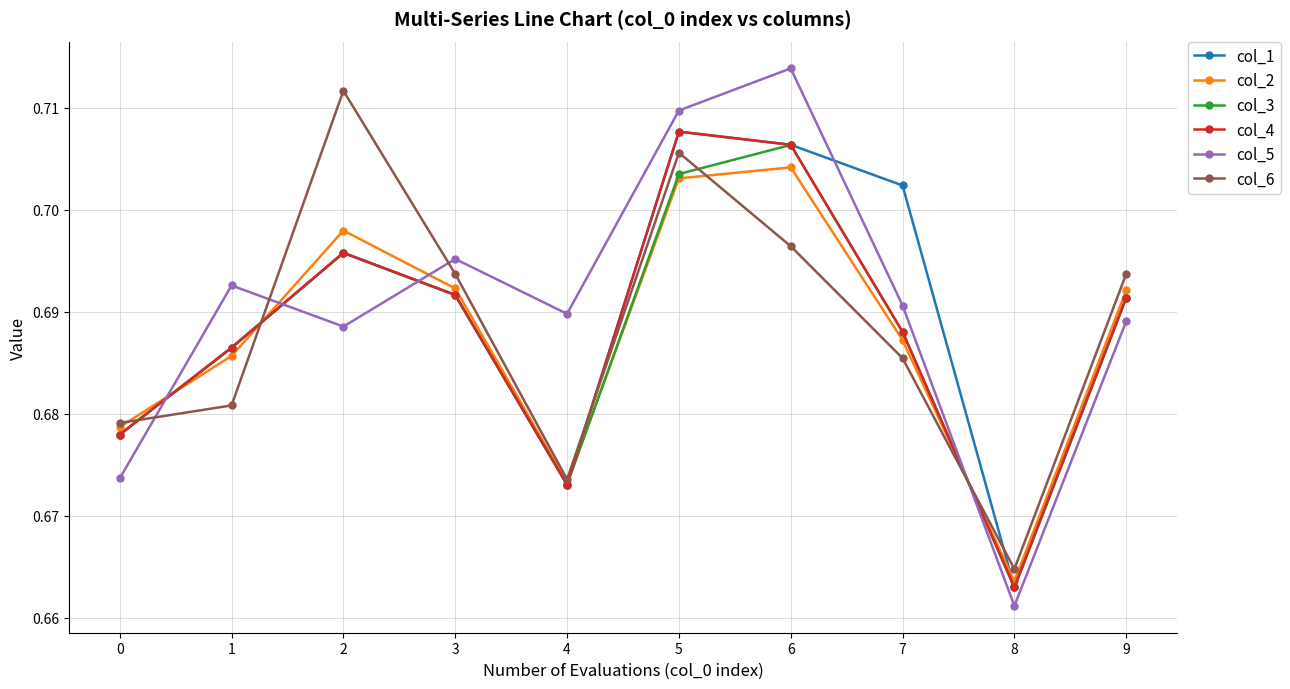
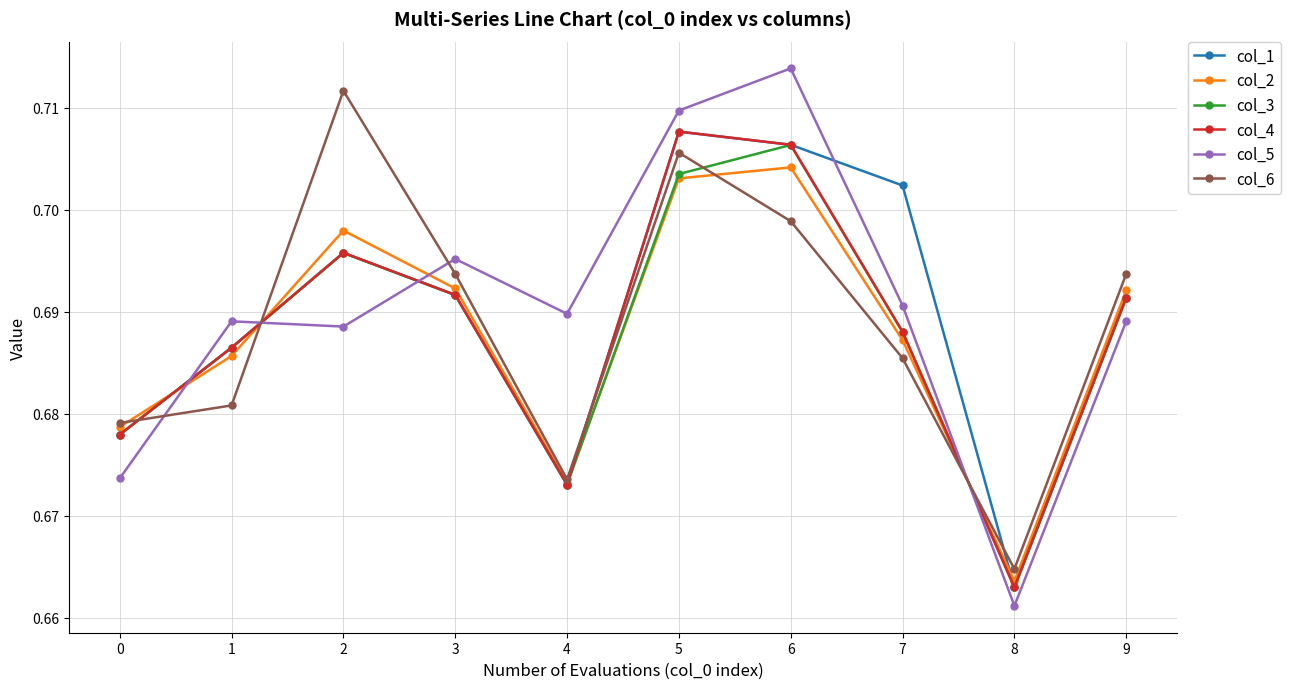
  {
    "col_1": {
      "7": 0.7024
    },
    "col_2": {
      "0": 0.6787,
      "1": 0.6857,
      "2": 0.6979,
      "3": 0.6923,
      "5": 0.7031,
      "6": 0.7041,
      "7": 0.6872,
      "8": 0.6636,
      "9": 0.6921
    },
    "col_3": {
      "5": 0.7035
    },
    "col_5": {
      "0": 0.6737,
-     "1": 0.6926,
+     "1": 0.6890,
      "2": 0.6885,
      "3": 0.6952,
      "4": 0.6898,
      "5": 0.7097,
      "6": 0.7138,
      "7": 0.6906,
      "8": 0.6612,
      "9": 0.6890
    },
    "col_6": {
      "0": 0.6791,
      "1": 0.6808,
      "2": 0.7116,
      "3": 0.6937,
      "4": 0.6736,
      "5": 0.7056,
-     "6": 0.6964,
+     "6": 0.6989,
      "7": 0.6854,
      "8": 0.6648,
      "9": 0.6937
    }
  }
